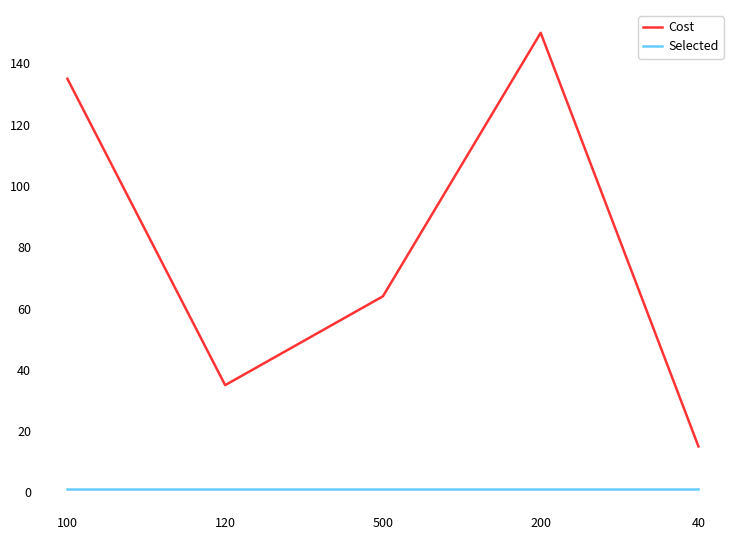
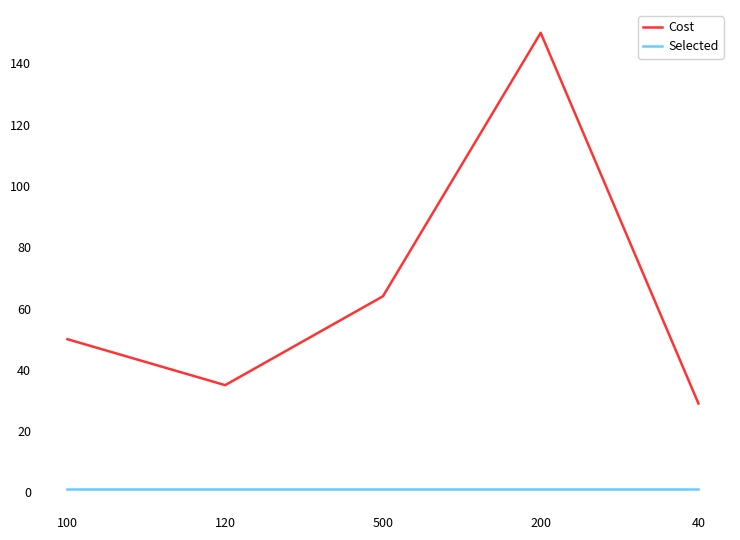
  {
    "Cost": {
-     "100": 135,
+     "100": 50,
      "120": 35,
      "500": 64,
      "200": 150,
-     "40": 15
+     "40": 29
    },
    "Selected": {
      "100": 1,
      "120": 1,
      "500": 1,
      "200": 1,
      "40": 1
    }
  }
